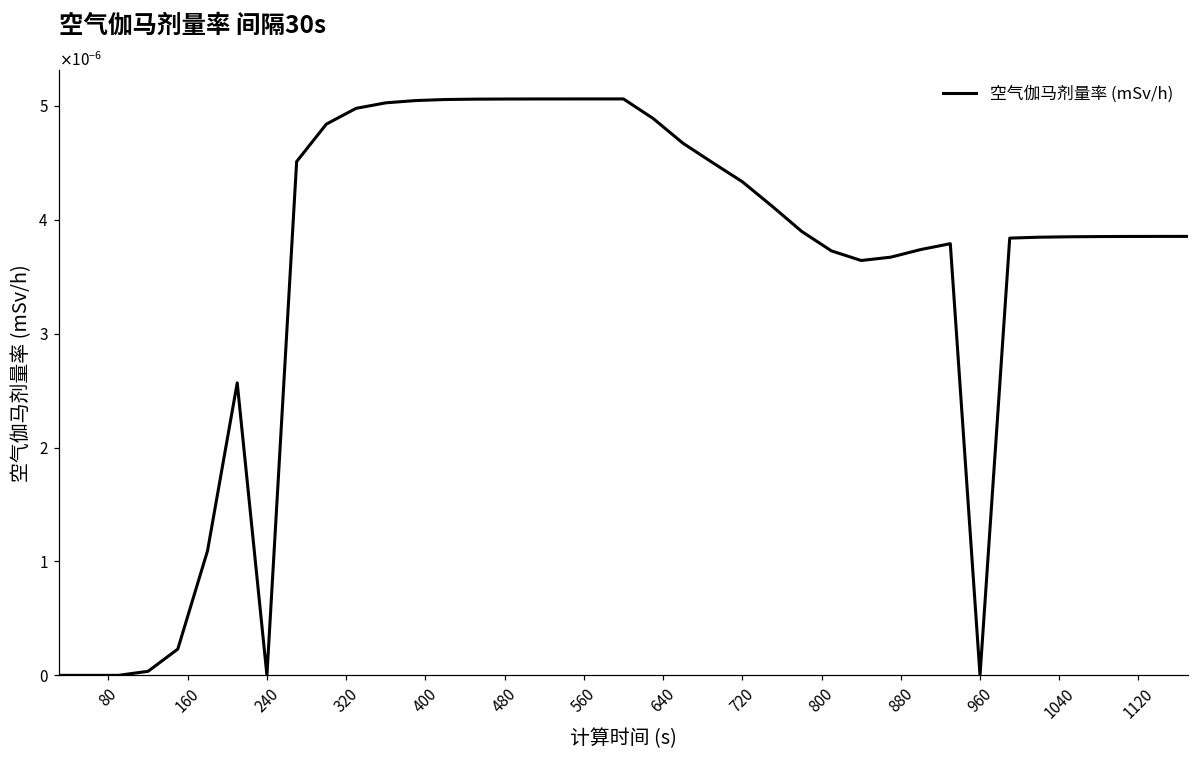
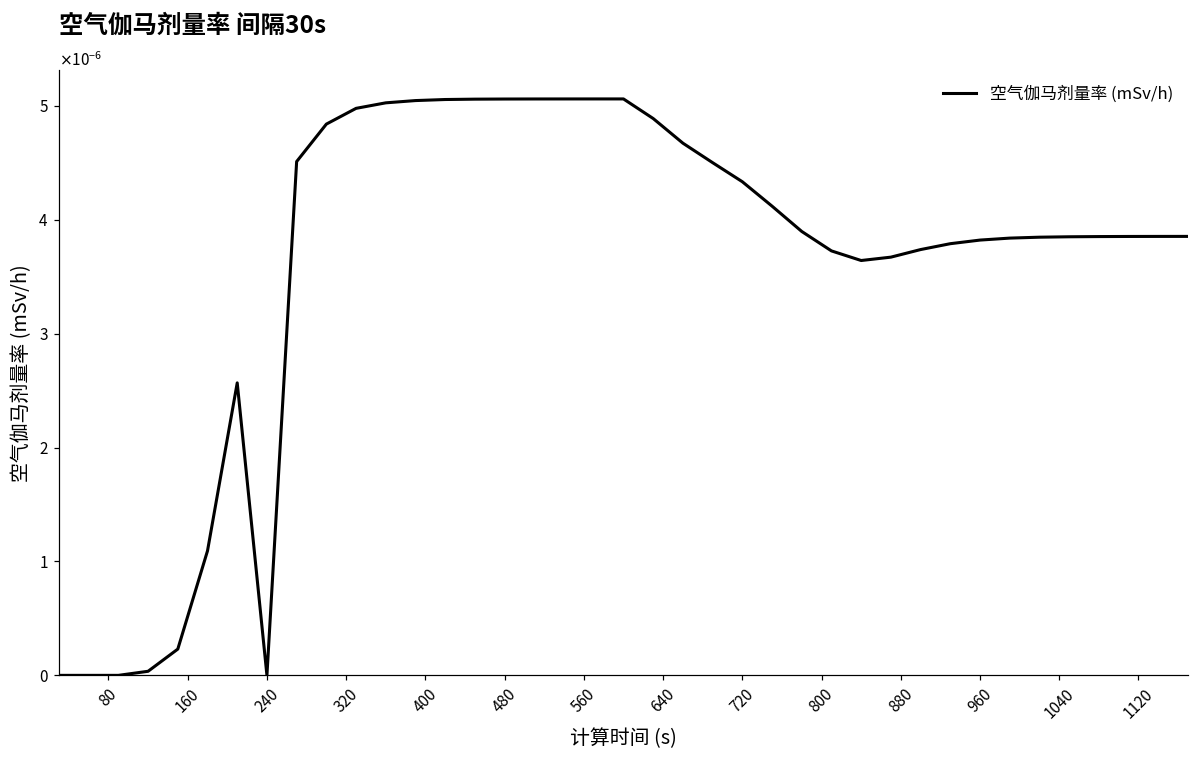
  {
    "240": 0.000000,
    "480": 0.00000506,
    "720": 0.00000433,
-   "960": 0.000000
+   "960": 0.000004
  }
